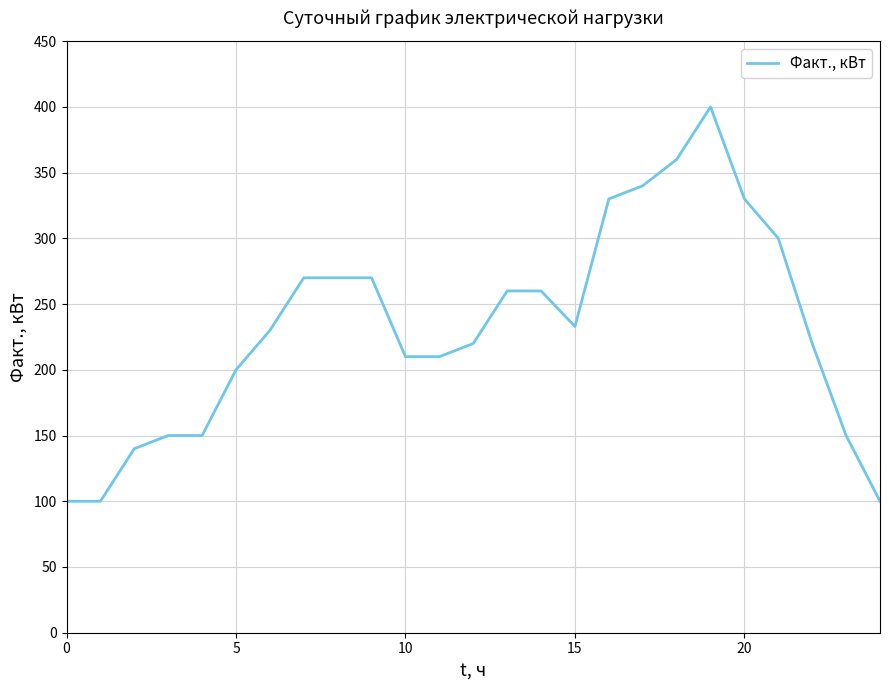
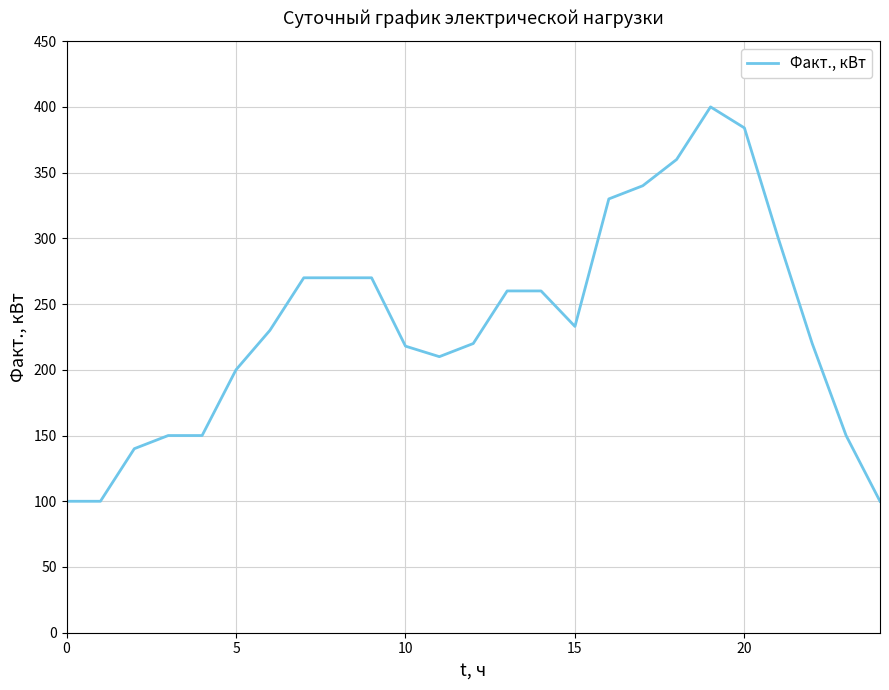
  {
    "0": 100,
    "5": 200,
-   "10": 210,
+   "10": 218,
    "15": 233,
-   "20": 330
+   "20": 384
  }
